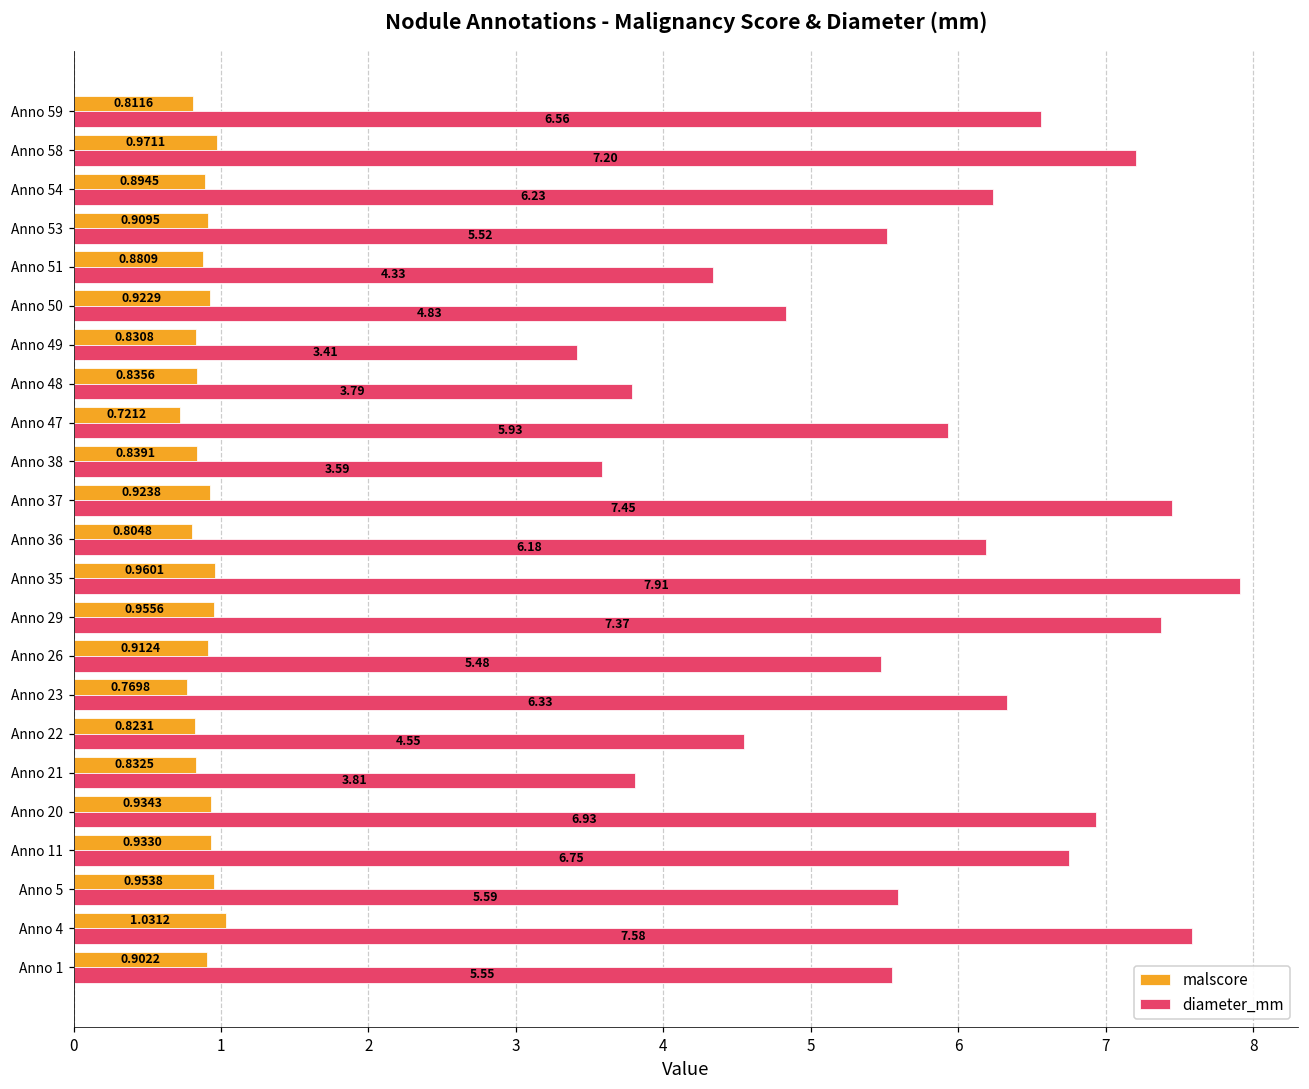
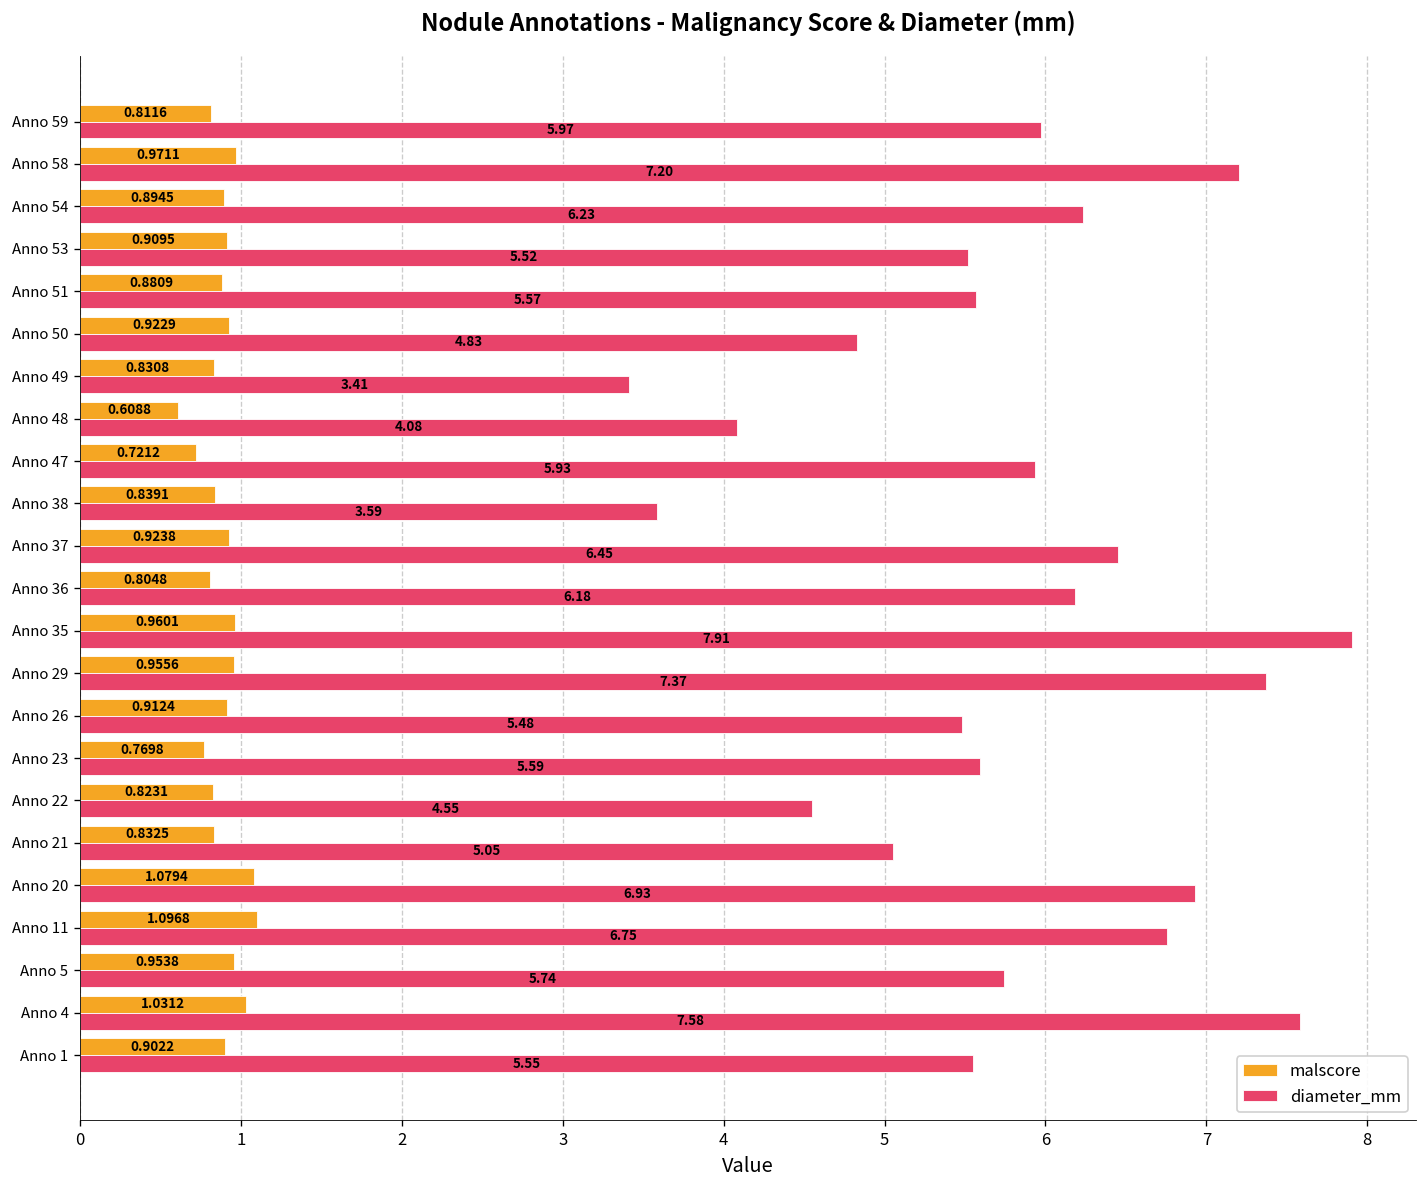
  {
    "malscore": {
      "Anno 59": 0.8116,
      "Anno 58": 0.9711,
      "Anno 54": 0.8945,
      "Anno 53": 0.9095,
      "Anno 51": 0.8809,
      "Anno 50": 0.9229,
      "Anno 49": 0.8308,
-     "Anno 48": 0.8356,
+     "Anno 48": 0.6088,
      "Anno 47": 0.7212,
      "Anno 38": 0.8391,
      "Anno 37": 0.9238,
      "Anno 36": 0.8048,
      "Anno 35": 0.9601,
      "Anno 29": 0.9556,
      "Anno 26": 0.9124,
      "Anno 23": 0.7698,
      "Anno 22": 0.8231,
      "Anno 21": 0.8325,
-     "Anno 20": 0.9343,
-     "Anno 11": 0.9330,
+     "Anno 20": 1.0794,
+     "Anno 11": 1.0968,
      "Anno 5": 0.9538,
      "Anno 4": 1.0312,
      "Anno 1": 0.9022
    },
    "diameter_mm": {
-     "Anno 59": 6.56,
+     "Anno 59": 5.97,
      "Anno 58": 7.20,
      "Anno 54": 6.23,
      "Anno 53": 5.52,
-     "Anno 51": 4.33,
+     "Anno 51": 5.57,
      "Anno 50": 4.83,
      "Anno 49": 3.41,
-     "Anno 48": 3.79,
+     "Anno 48": 4.08,
      "Anno 47": 5.93,
      "Anno 38": 3.59,
-     "Anno 37": 7.45,
+     "Anno 37": 6.45,
      "Anno 36": 6.18,
      "Anno 35": 7.91,
      "Anno 29": 7.37,
      "Anno 26": 5.48,
-     "Anno 23": 6.33,
+     "Anno 23": 5.59,
      "Anno 22": 4.55,
-     "Anno 21": 3.81,
+     "Anno 21": 5.05,
      "Anno 20": 6.93,
      "Anno 11": 6.75,
-     "Anno 5": 5.59,
+     "Anno 5": 5.74,
      "Anno 4": 7.58,
      "Anno 1": 5.55
    }
  }
